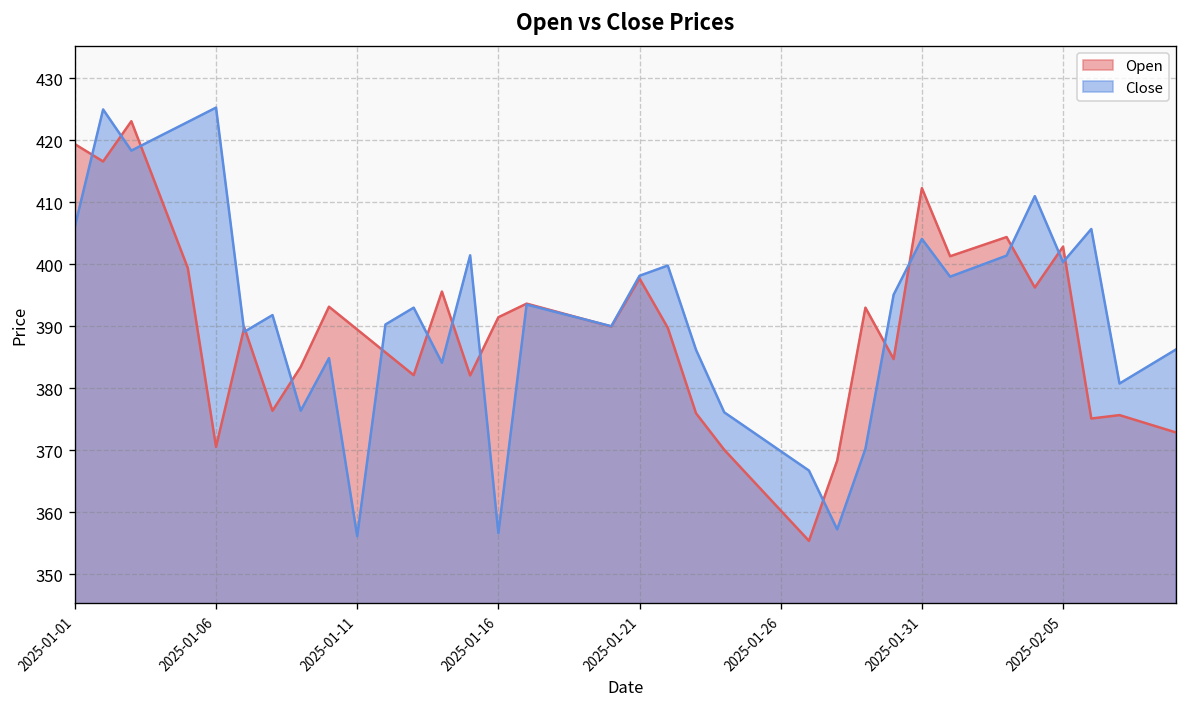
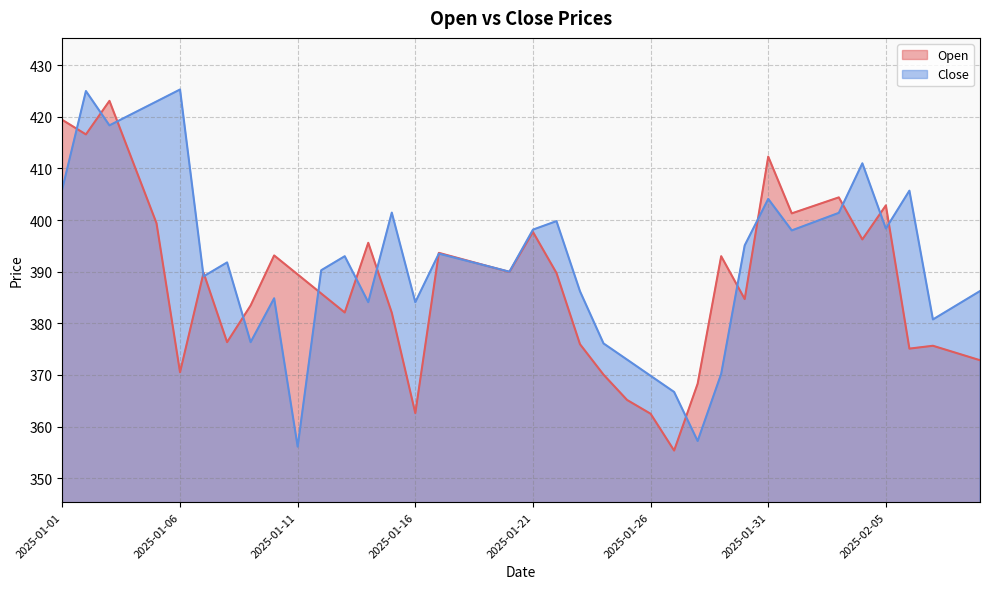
  {
    "Open": {
      "2025-01-01": 419,
      "2025-01-06": 371,
      "2025-01-11": 389,
-     "2025-01-16": 391,
-     "2025-01-26": 360,
+     "2025-01-16": 363,
+     "2025-01-26": 362,
      "2025-01-31": 412,
      "2025-02-05": 403
    },
    "Close": {
      "2025-01-01": 406,
      "2025-01-06": 425,
      "2025-01-11": 356,
-     "2025-01-16": 357,
+     "2025-01-16": 384,
      "2025-01-26": 370,
      "2025-01-31": 404,
-     "2025-02-05": 400
+     "2025-02-05": 398
    }
  }
